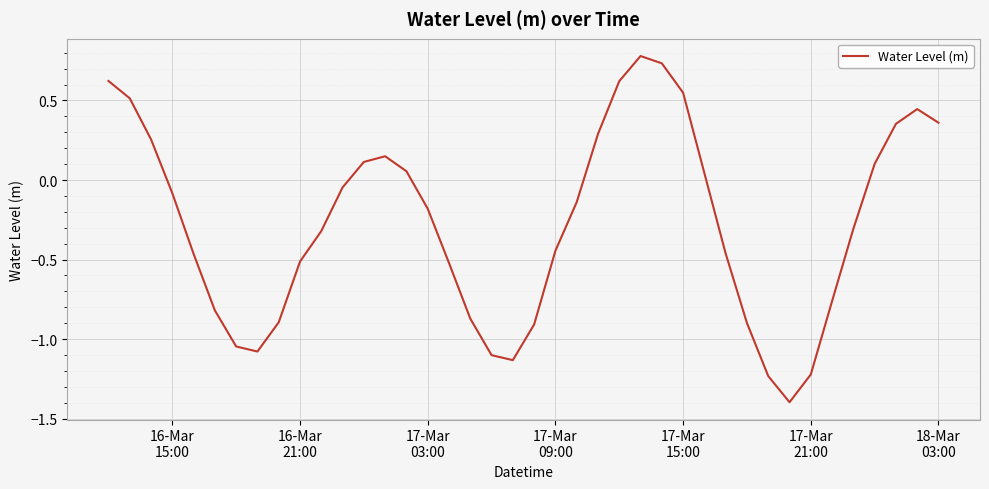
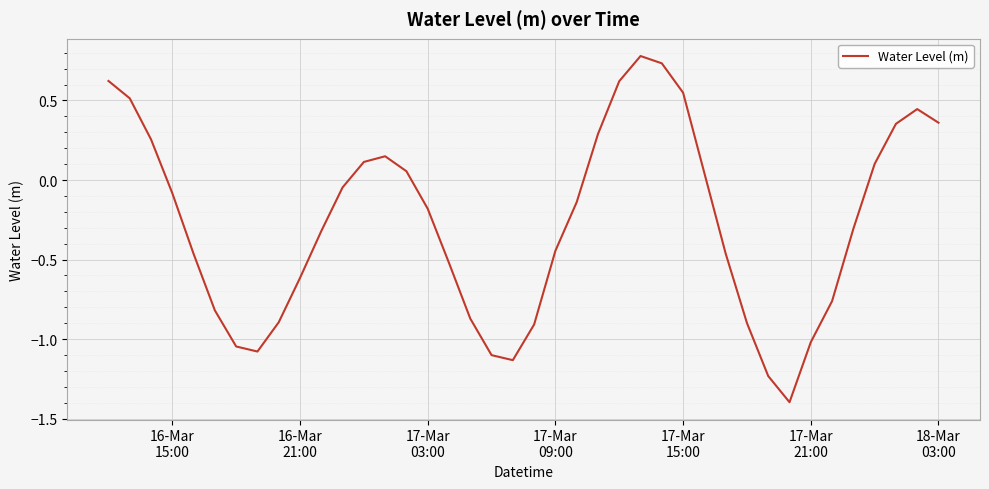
  {
    "16-Mar 15:00": -0.08,
-   "16-Mar 21:00": -0.51,
+   "16-Mar 21:00": -0.62,
    "17-Mar 03:00": -0.18,
    "17-Mar 09:00": -0.44,
    "17-Mar 15:00": 0.55,
-   "17-Mar 21:00": -1.22,
+   "17-Mar 21:00": -1.02,
    "18-Mar 03:00": 0.36
  }
